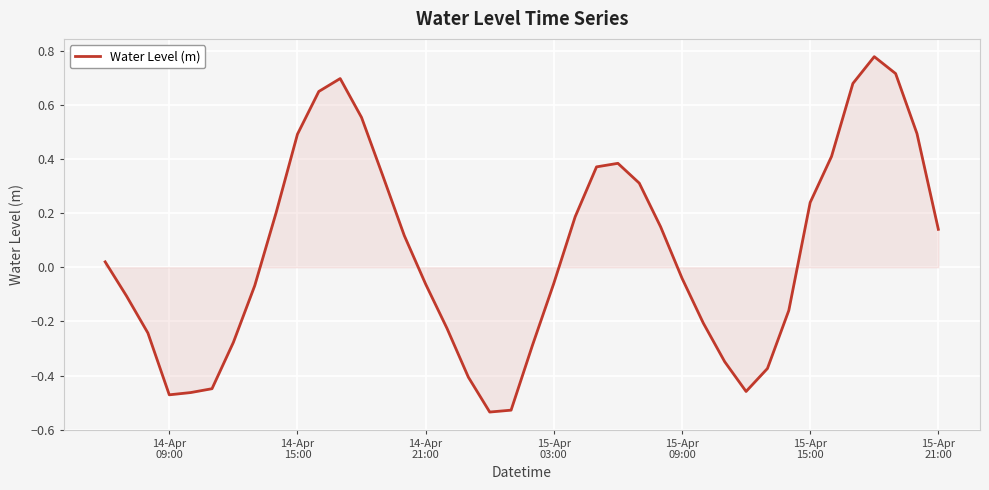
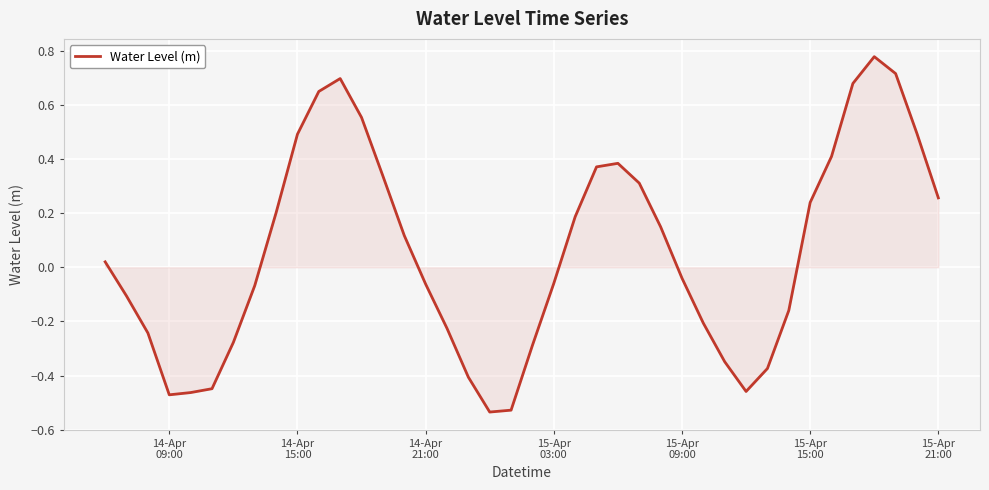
  {
    "Water Level (m)": {
      "14-Apr 09:00": -0.47,
      "14-Apr 21:00": -0.06,
      "15-Apr 03:00": -0.06,
      "15-Apr 09:00": -0.04,
-     "15-Apr 21:00": 0.14
+     "15-Apr 21:00": 0.26
    }
  }
